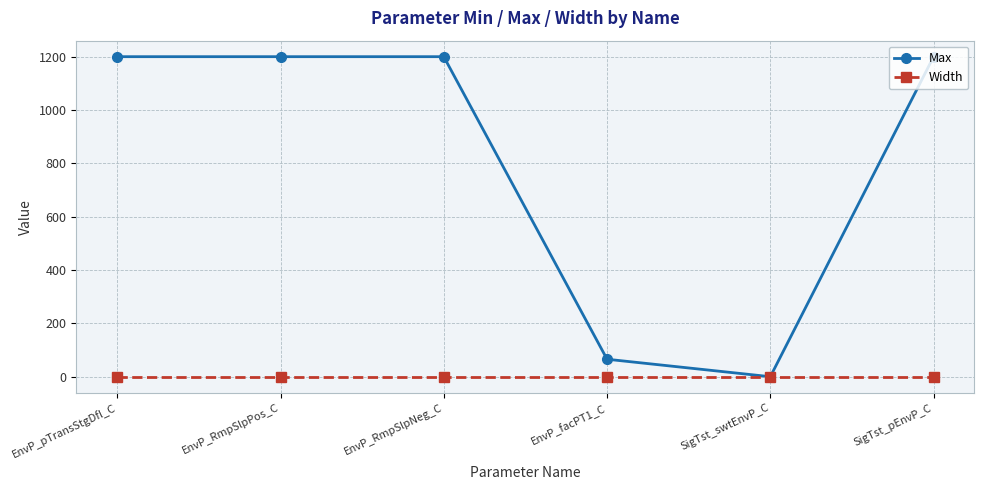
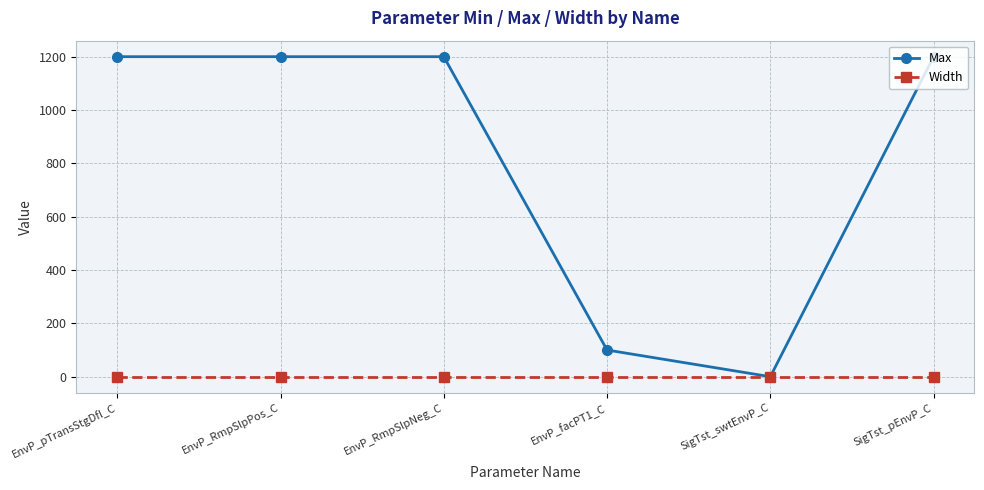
  {
    "Max": {
      "EnvP_pTransStgDfl_C": 1200,
      "EnvP_RmpSlpPos_C": 1200,
      "EnvP_RmpSlpNeg_C": 1200,
-     "EnvP_facPT1_C": 70
+     "EnvP_facPT1_C": 100
    },
    "Width": {
      "EnvP_pTransStgDfl_C": 0,
      "EnvP_RmpSlpPos_C": 0,
      "EnvP_RmpSlpNeg_C": 0,
      "EnvP_facPT1_C": 0,
      "SigTst_pEnvP_C": 0
    }
  }
